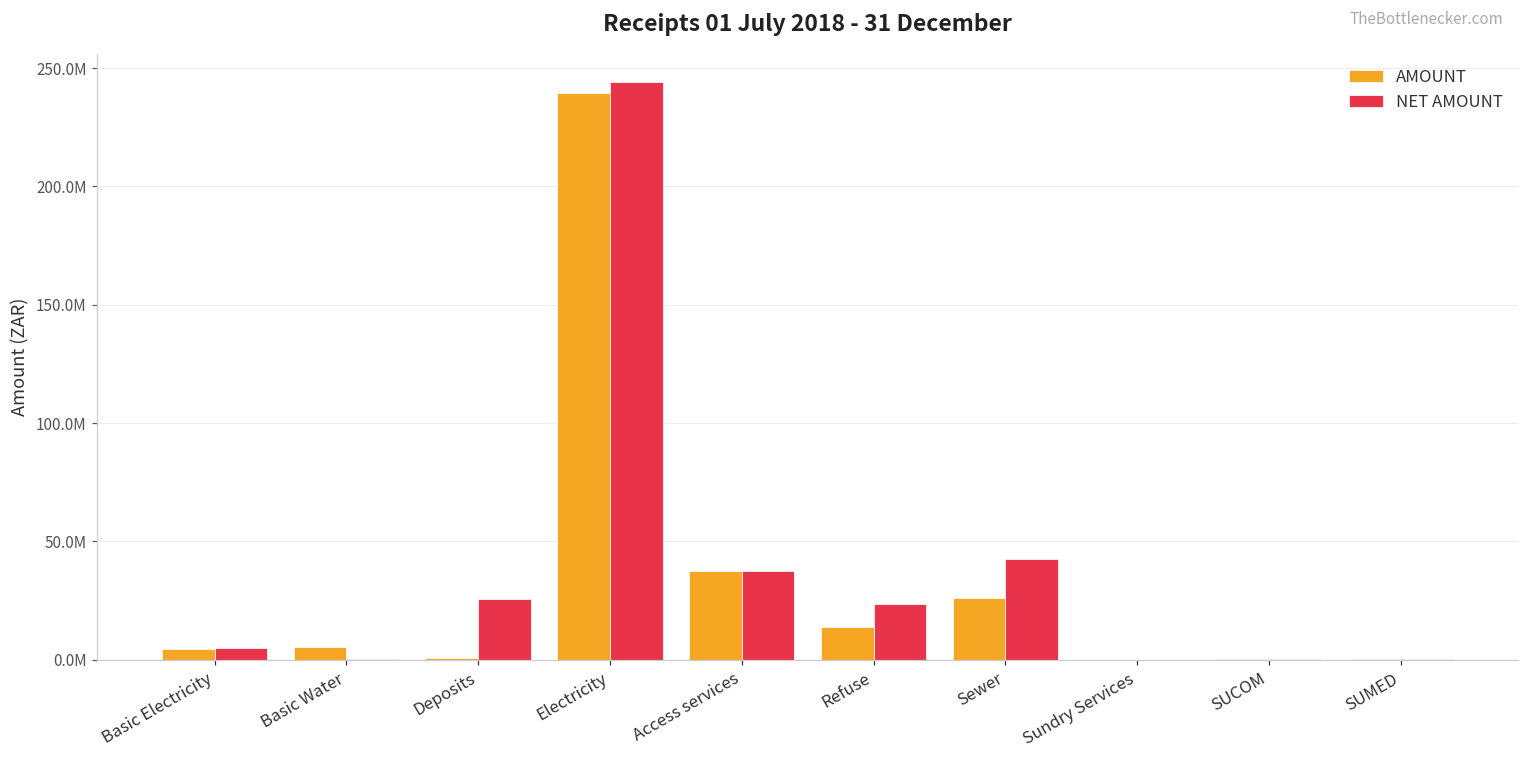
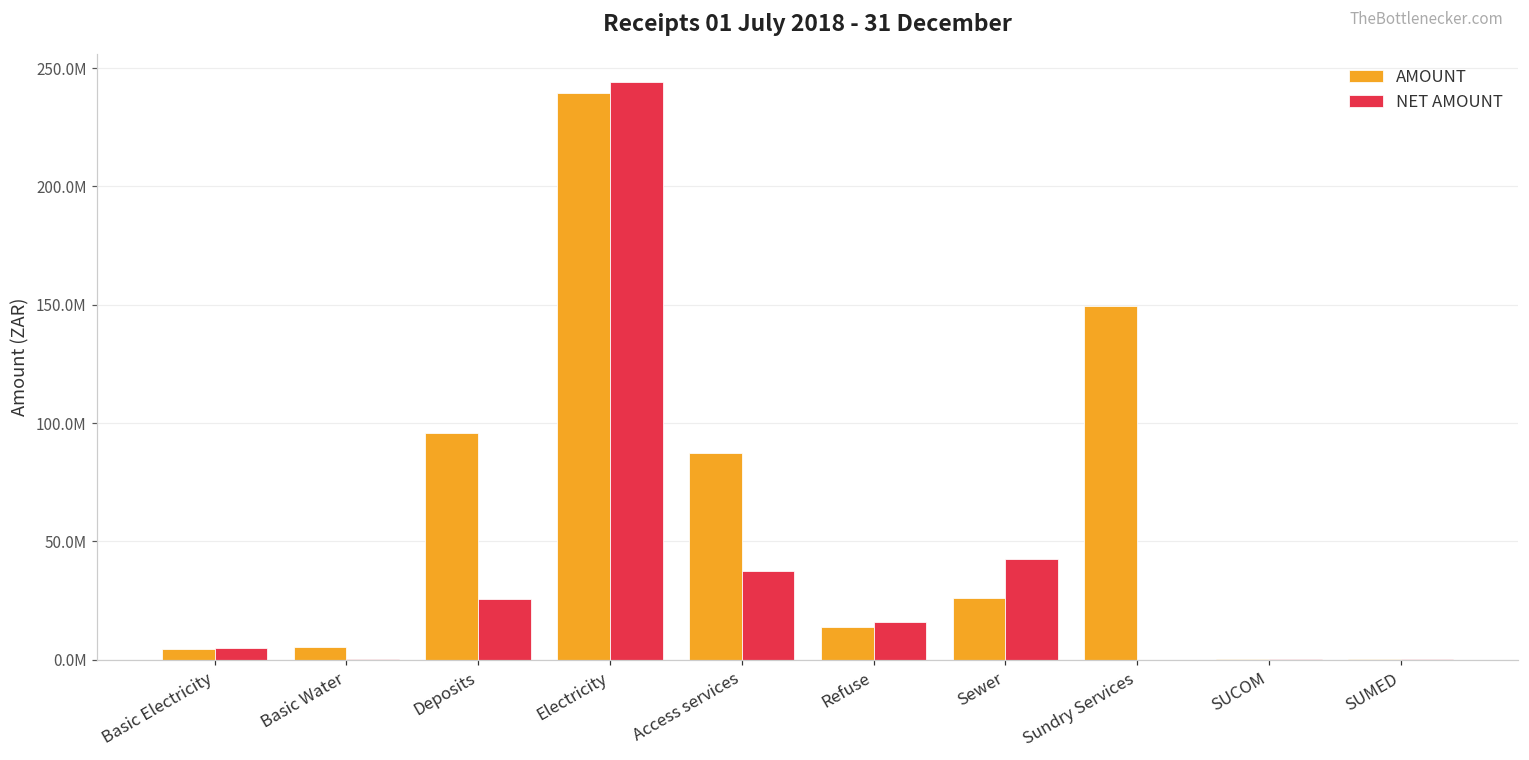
  {
    "AMOUNT": {
      "Basic Electricity": 4000000,
      "Basic Water": 5000000,
-     "Deposits": 1000000,
+     "Deposits": 96000000,
      "Electricity": 240000000,
-     "Access services": 37000000,
+     "Access services": 87000000,
      "Refuse": 14000000,
      "Sewer": 26000000,
-     "Sundry Services": 0
+     "Sundry Services": 149000000
    },
    "NET AMOUNT": {
      "Basic Electricity": 5000000,
      "Deposits": 26000000,
      "Electricity": 244000000,
      "Access services": 37000000,
-     "Refuse": 24000000,
+     "Refuse": 16000000,
      "Sewer": 43000000
    }
  }
